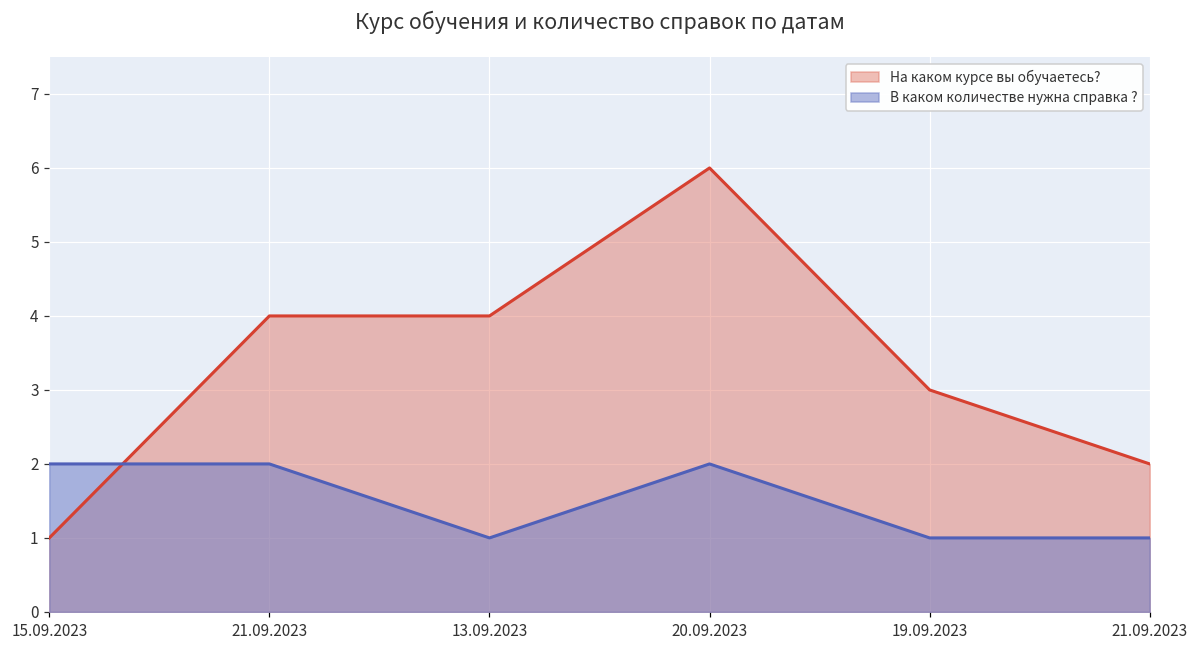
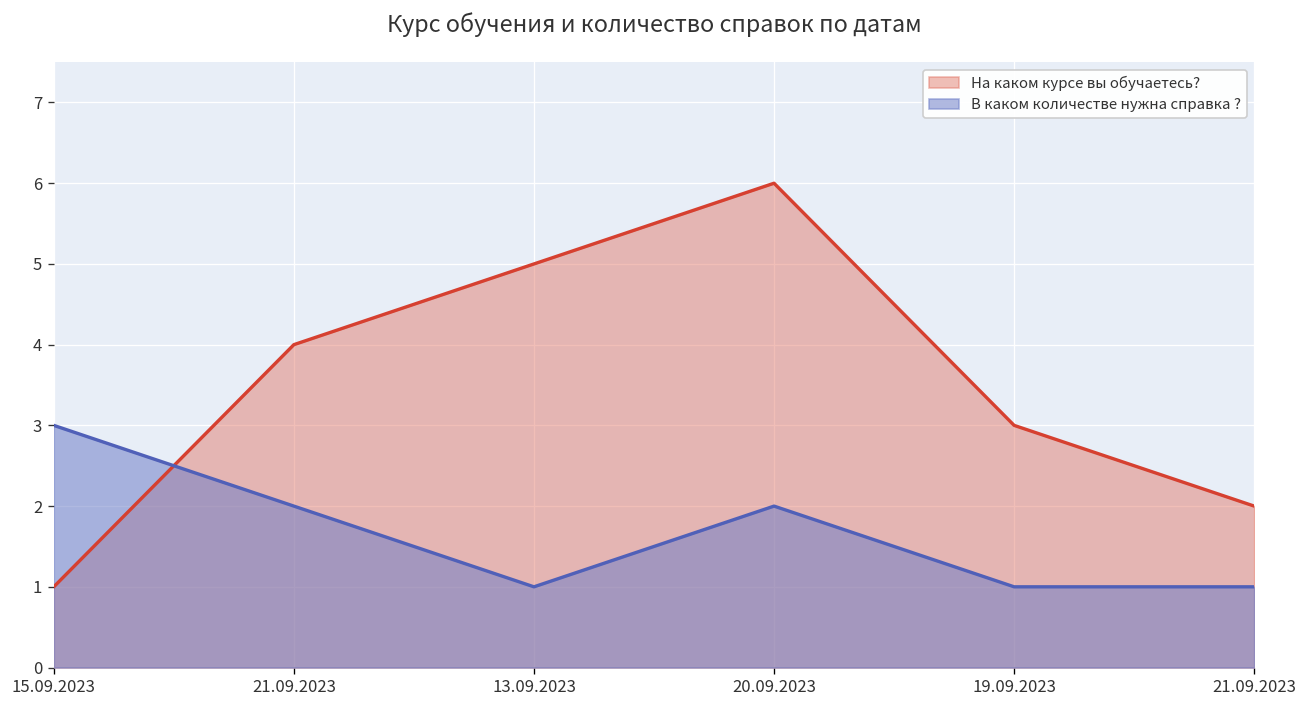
  {
    "На каком курсе вы обучаетесь?": {
      "15.09.2023": 1,
-     "13.09.2023": 4,
+     "13.09.2023": 5,
      "20.09.2023": 6,
      "19.09.2023": 3
    },
    "В каком количестве нужна справка ?": {
-     "15.09.2023": 2,
+     "15.09.2023": 3,
      "13.09.2023": 1,
      "20.09.2023": 2,
      "19.09.2023": 1
    }
  }
